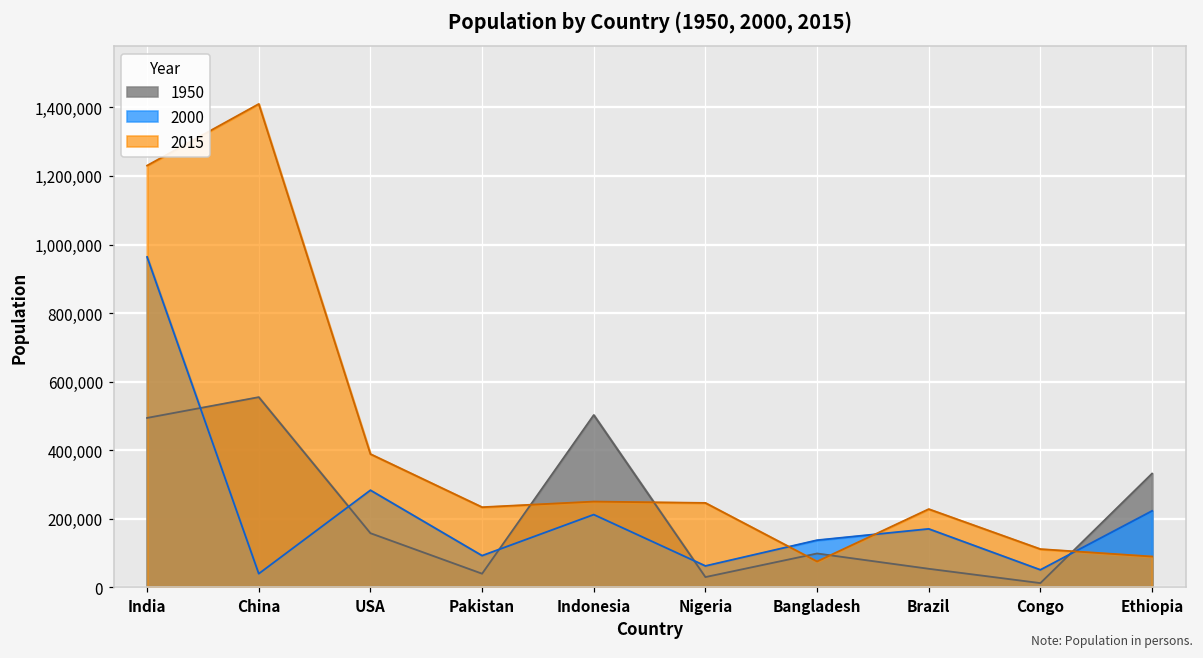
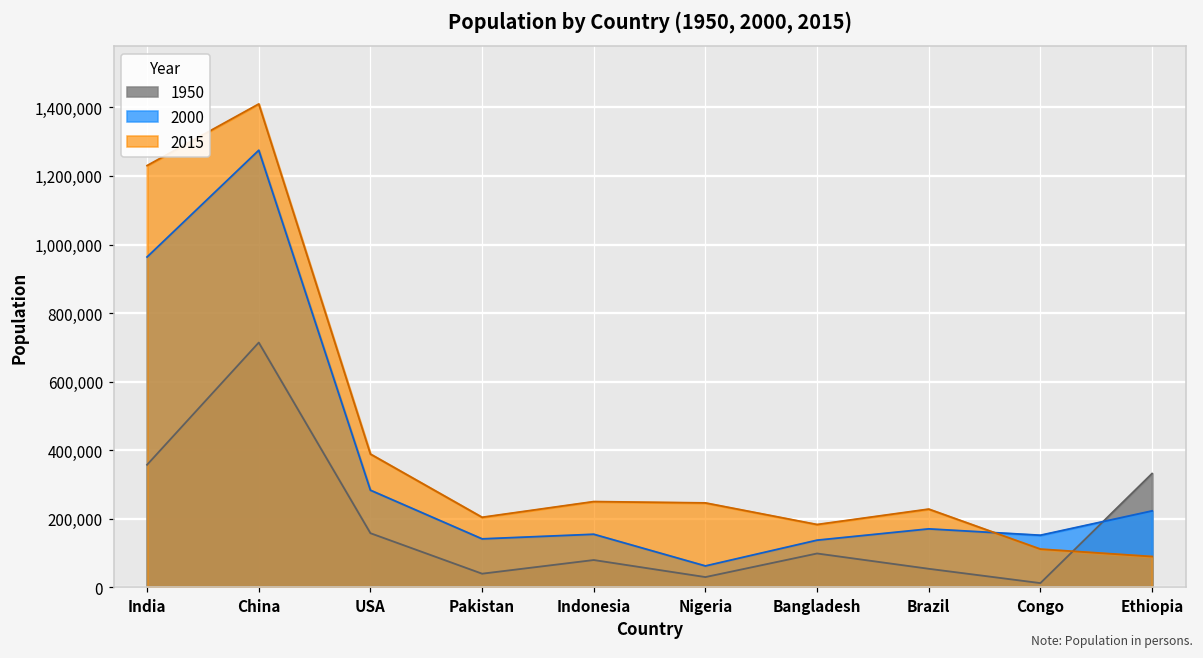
  {
    "1950": {
-     "India": "490,000",
-     "China": "550,000",
+     "India": "360,000",
+     "China": "710,000",
      "USA": "160,000",
      "Pakistan": "40,000",
-     "Indonesia": "500,000",
+     "Indonesia": "80,000",
      "Nigeria": "30,000",
      "Bangladesh": "100,000",
      "Brazil": "50,000",
      "Congo": "10,000",
      "Ethiopia": "330,000"
    },
    "2000": {
      "India": "960,000",
-     "China": "40,000",
+     "China": "1,280,000",
      "USA": "280,000",
-     "Pakistan": "90,000",
-     "Indonesia": "210,000",
+     "Pakistan": "140,000",
+     "Indonesia": "150,000",
      "Nigeria": "60,000",
      "Bangladesh": "140,000",
      "Brazil": "170,000",
-     "Congo": "50,000",
+     "Congo": "150,000",
      "Ethiopia": "220,000"
    },
    "2015": {
      "India": "1,230,000",
      "China": "1,410,000",
      "USA": "390,000",
-     "Pakistan": "230,000",
+     "Pakistan": "200,000",
      "Indonesia": "250,000",
      "Nigeria": "250,000",
-     "Bangladesh": "80,000",
+     "Bangladesh": "180,000",
      "Brazil": "230,000",
      "Congo": "110,000",
      "Ethiopia": "90,000"
    }
  }
